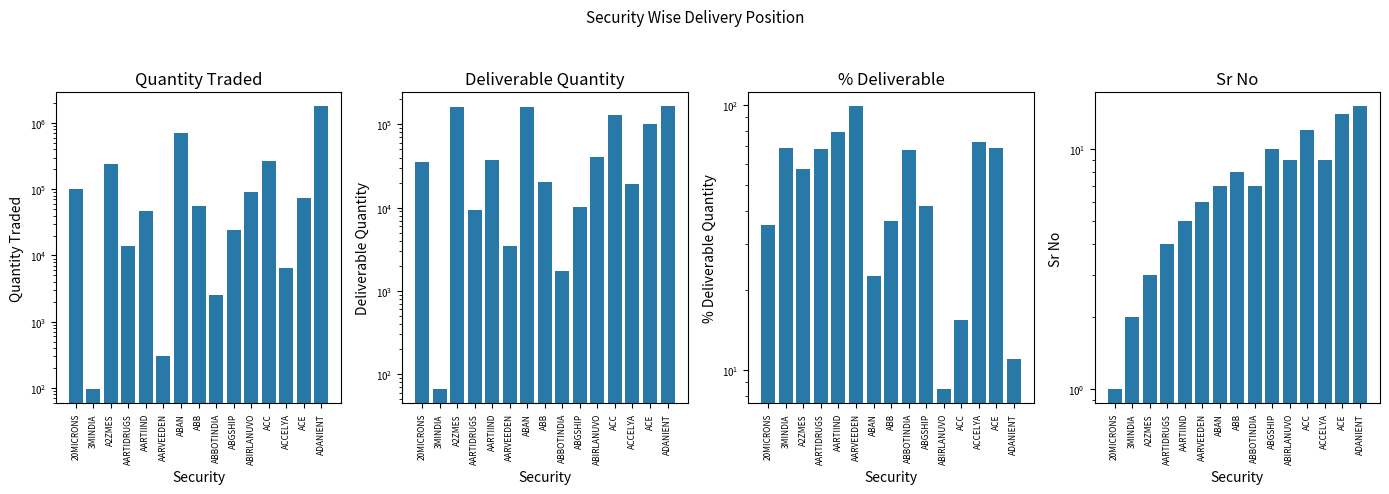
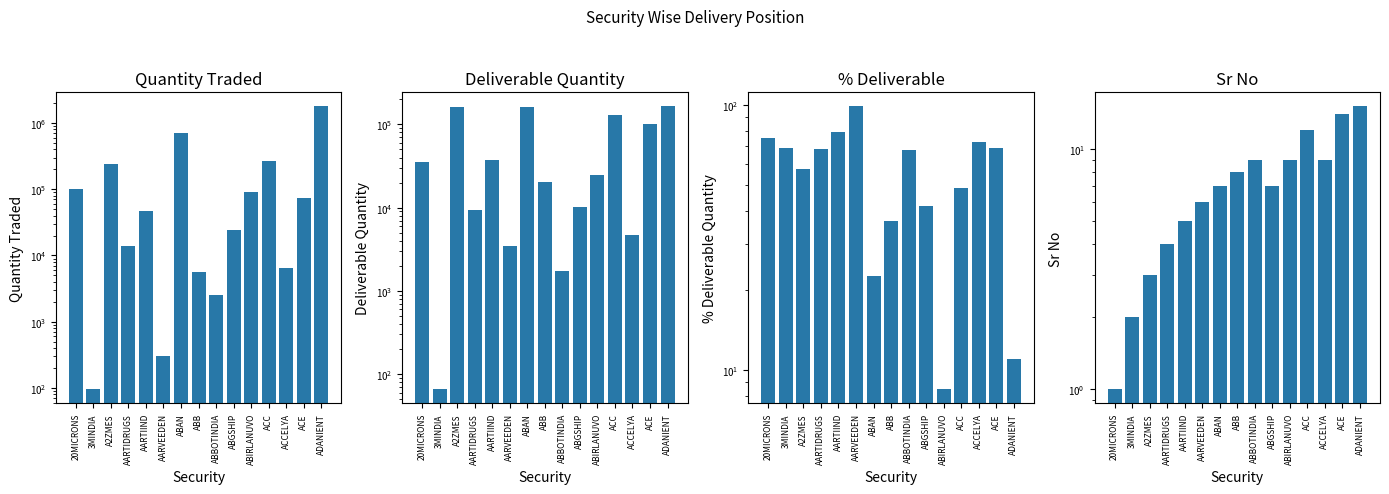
  {
    "Quantity Traded": {
      "20MICRONS": 100000,
      "3MINDIA": 100,
      "A2ZMES": 240000,
      "AARTIDRUGS": 14000,
      "AARTIIND": 50000,
      "AARVEEDEN": 300,
      "ABAN": 700000,
-     "ABB": 50000,
+     "ABB": 6000,
      "ABBOTINDIA": 2500,
      "ABGSHIP": 24000,
      "ABIRLANUVO": 90000,
      "ACC": 260000,
      "ACCELYA": 6000,
      "ACE": 70000,
      "ADANIENT": 1800000
    },
    "Deliverable Quantity": {
      "20MICRONS": 36000,
      "3MINDIA": 70,
      "A2ZMES": 160000,
      "AARTIDRUGS": 9000,
      "AARTIIND": 40000,
      "AARVEEDEN": 3500,
      "ABAN": 160000,
      "ABB": 20000,
      "ABBOTINDIA": 1700,
      "ABGSHIP": 10000,
-     "ABIRLANUVO": 40000,
+     "ABIRLANUVO": 24000,
      "ACC": 130000,
-     "ACCELYA": 19000,
+     "ACCELYA": 5000,
      "ACE": 100000,
      "ADANIENT": 160000
    },
    "% Deliverable": {
-     "20MICRONS": 35,
+     "20MICRONS": 76,
      "3MINDIA": 69,
      "A2ZMES": 58,
      "AARTIDRUGS": 68,
      "AARTIIND": 79,
      "AARVEEDEN": 99,
      "ABAN": 23,
      "ABB": 37,
      "ABBOTINDIA": 68,
      "ABGSHIP": 42,
      "ABIRLANUVO": 8.5,
-     "ACC": 16,
+     "ACC": 49,
      "ACCELYA": 73,
      "ACE": 69,
      "ADANIENT": 11
    },
    "Sr No": {
      "20MICRONS": 1,
      "3MINDIA": 2,
      "A2ZMES": 3,
      "AARTIDRUGS": 4,
      "AARTIIND": 5,
      "AARVEEDEN": 6,
      "ABAN": 7,
      "ABB": 8,
-     "ABBOTINDIA": 7,
-     "ABGSHIP": 10,
+     "ABBOTINDIA": 9,
+     "ABGSHIP": 7,
      "ABIRLANUVO": 9,
      "ACC": 12,
      "ACCELYA": 9,
      "ACE": 14,
      "ADANIENT": 15
    }
  }
